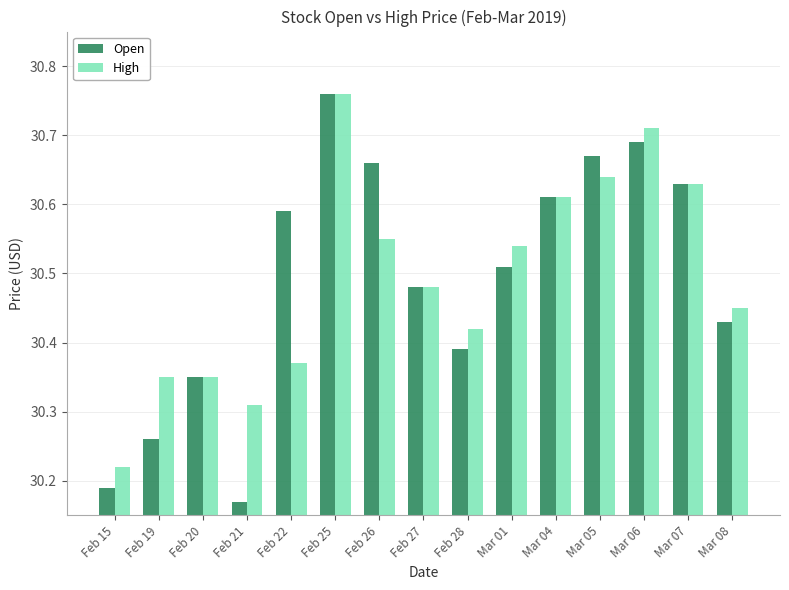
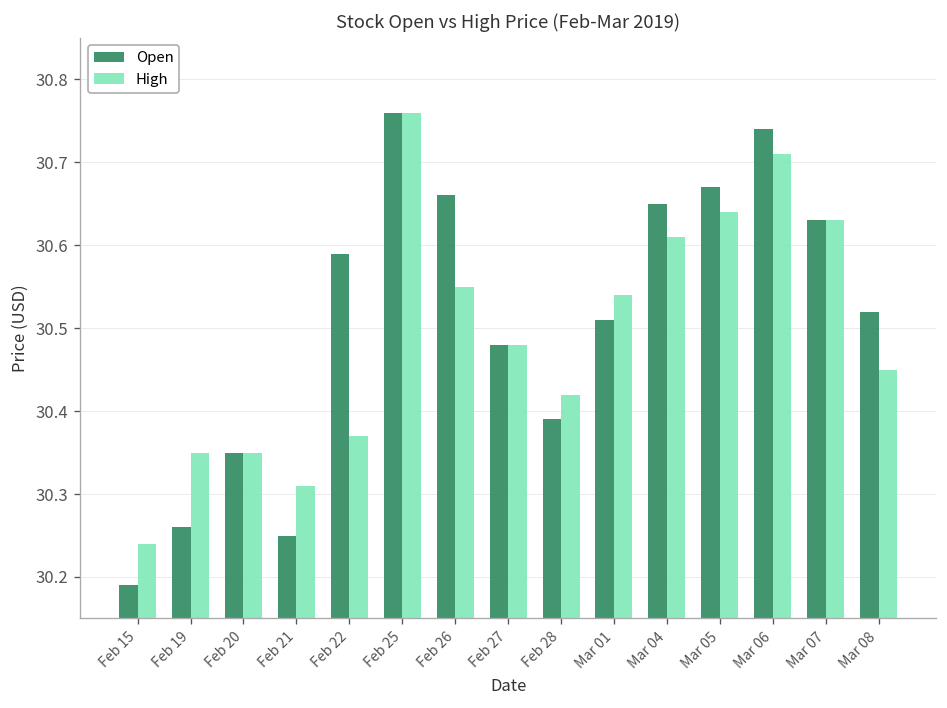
  {
    "Open": {
      "Feb 15": 30.19,
      "Feb 19": 30.26,
      "Feb 20": 30.35,
-     "Feb 21": 30.17,
+     "Feb 21": 30.25,
      "Feb 22": 30.59,
      "Feb 25": 30.76,
      "Feb 26": 30.66,
      "Feb 27": 30.48,
      "Feb 28": 30.39,
      "Mar 01": 30.51,
-     "Mar 04": 30.61,
+     "Mar 04": 30.65,
      "Mar 05": 30.67,
-     "Mar 06": 30.69,
+     "Mar 06": 30.74,
      "Mar 07": 30.63,
-     "Mar 08": 30.43
+     "Mar 08": 30.52
    },
    "High": {
-     "Feb 15": 30.22,
+     "Feb 15": 30.24,
      "Feb 19": 30.35,
      "Feb 20": 30.35,
      "Feb 21": 30.31,
      "Feb 22": 30.37,
      "Feb 25": 30.76,
      "Feb 26": 30.55,
      "Feb 27": 30.48,
      "Feb 28": 30.42,
      "Mar 01": 30.54,
      "Mar 04": 30.61,
      "Mar 05": 30.64,
      "Mar 06": 30.71,
      "Mar 07": 30.63,
      "Mar 08": 30.45
    }
  }
